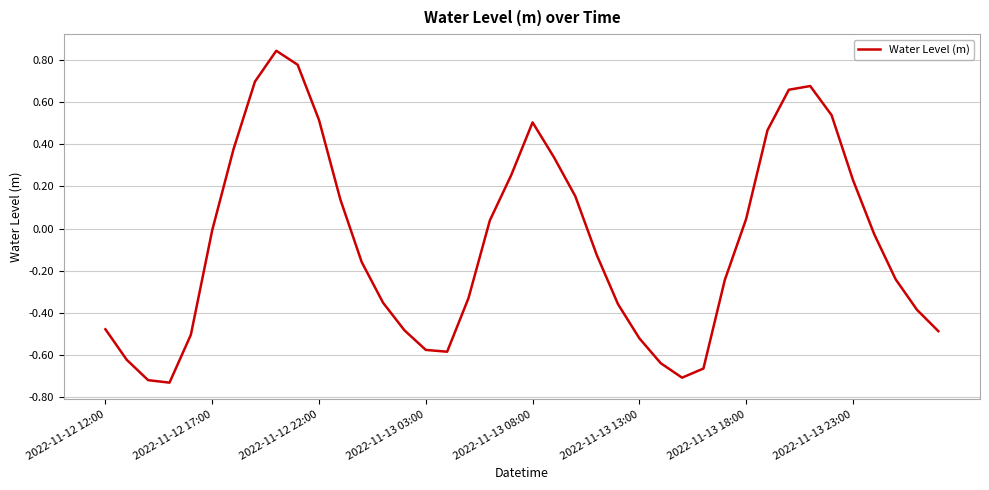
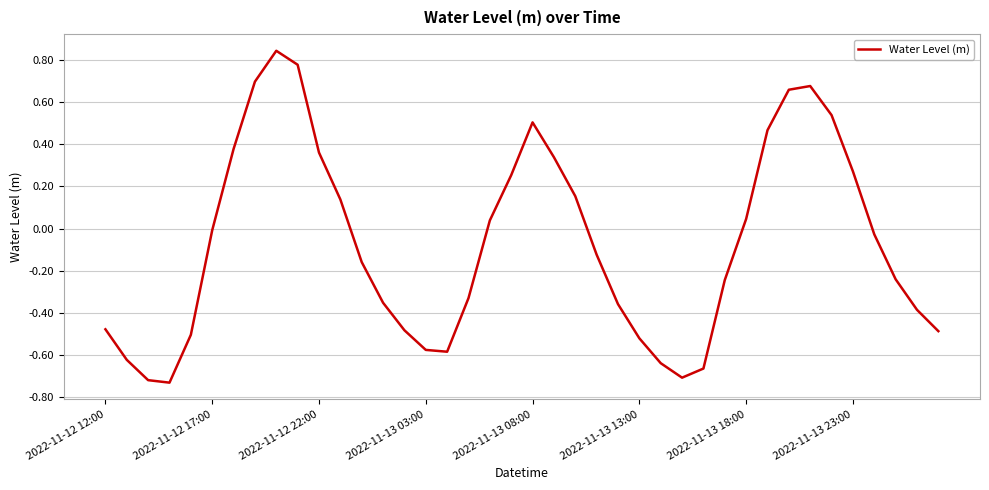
  {
    "2022-11-12 12:00": -0.48,
    "2022-11-12 17:00": -0.01,
-   "2022-11-12 22:00": 0.52,
+   "2022-11-12 22:00": 0.36,
    "2022-11-13 03:00": -0.58,
    "2022-11-13 08:00": 0.50,
    "2022-11-13 13:00": -0.52,
    "2022-11-13 18:00": 0.05,
-   "2022-11-13 23:00": 0.23
+   "2022-11-13 23:00": 0.27
  }
